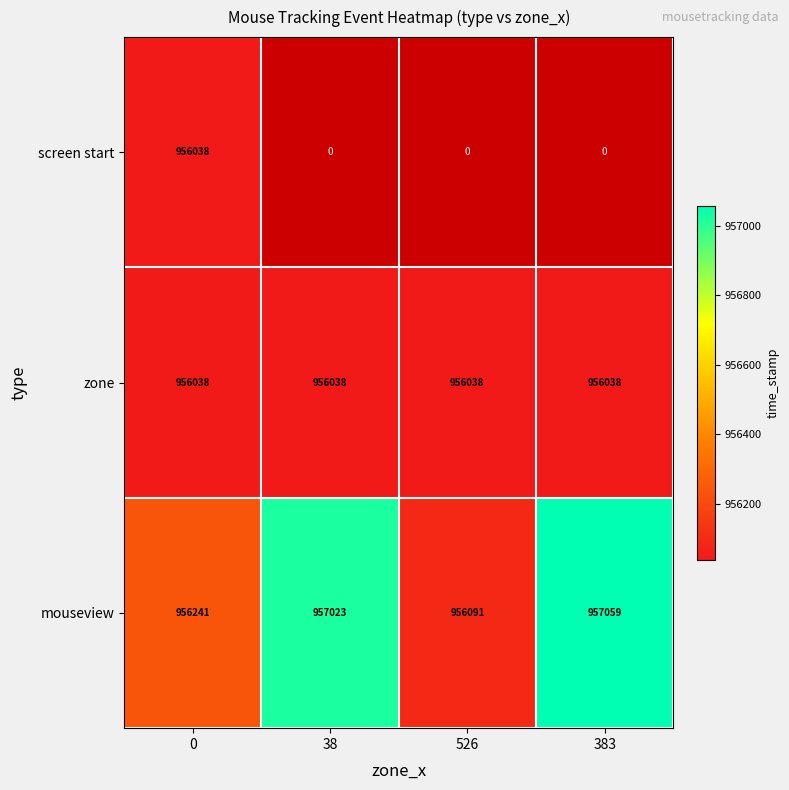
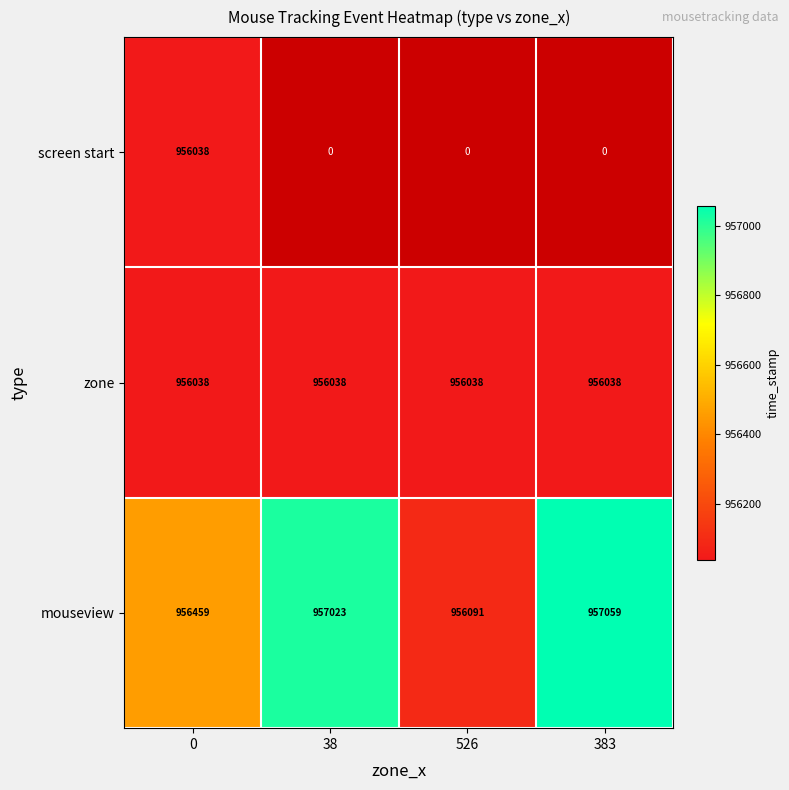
  {
    "screen start": {
      "0": 956038
    },
    "zone": {
      "0": 956038,
      "38": 956038,
      "526": 956038,
      "383": 956038
    },
    "mouseview": {
-     "0": 956241,
+     "0": 956459,
      "38": 957023,
      "526": 956091,
      "383": 957059
    }
  }
